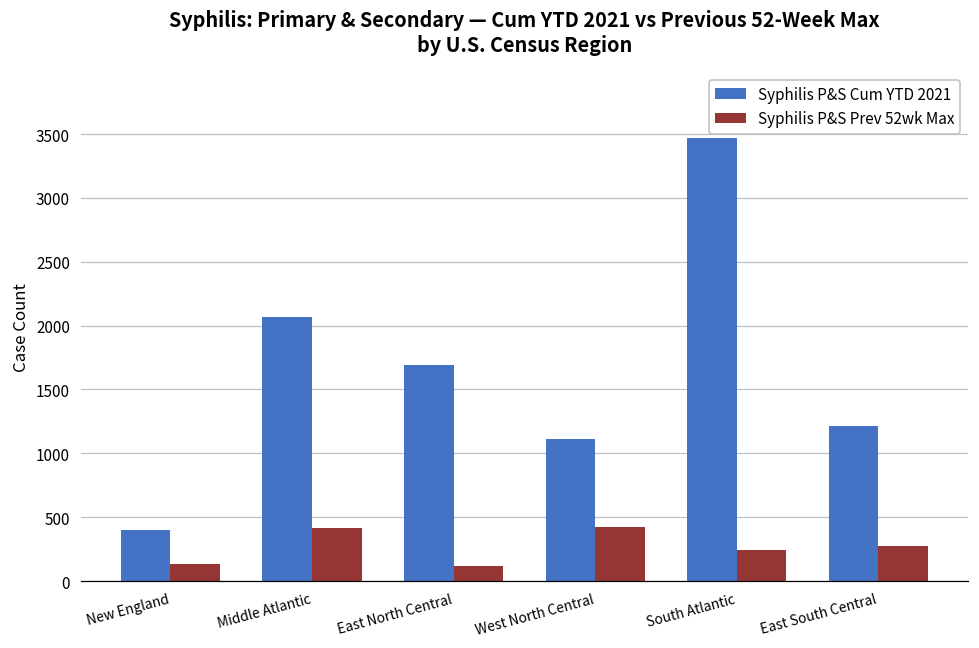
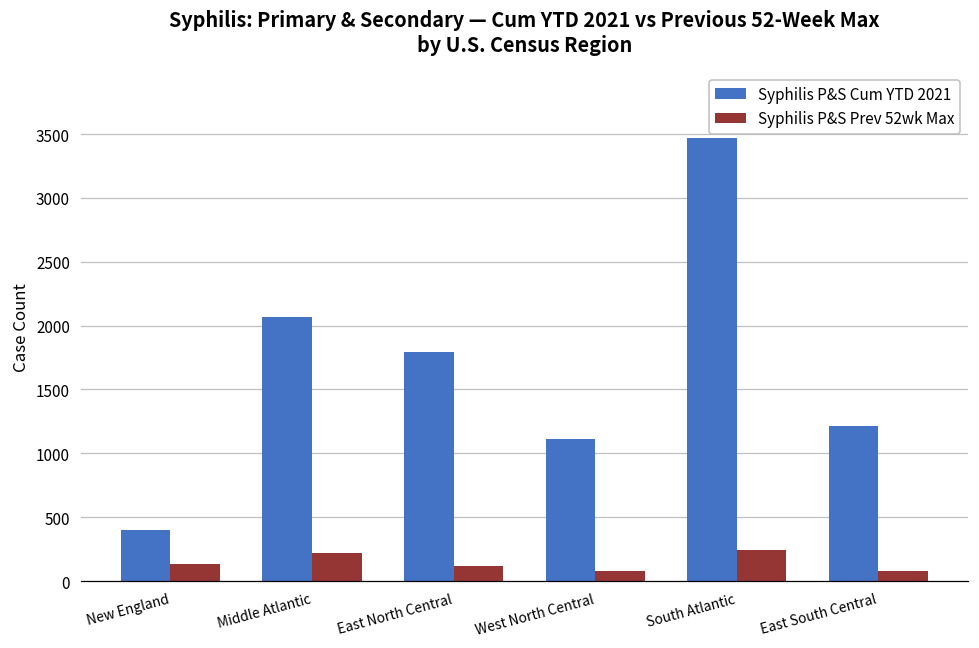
  {
    "Syphilis P&S Cum YTD 2021": {
      "New England": 400,
      "Middle Atlantic": 2070,
-     "East North Central": 1690,
+     "East North Central": 1790,
      "West North Central": 1110,
      "South Atlantic": 3470,
      "East South Central": 1210
    },
    "Syphilis P&S Prev 52wk Max": {
      "New England": 130,
-     "Middle Atlantic": 410,
+     "Middle Atlantic": 220,
      "East North Central": 120,
-     "West North Central": 420,
+     "West North Central": 80,
      "South Atlantic": 240,
-     "East South Central": 280
+     "East South Central": 80
    }
  }
